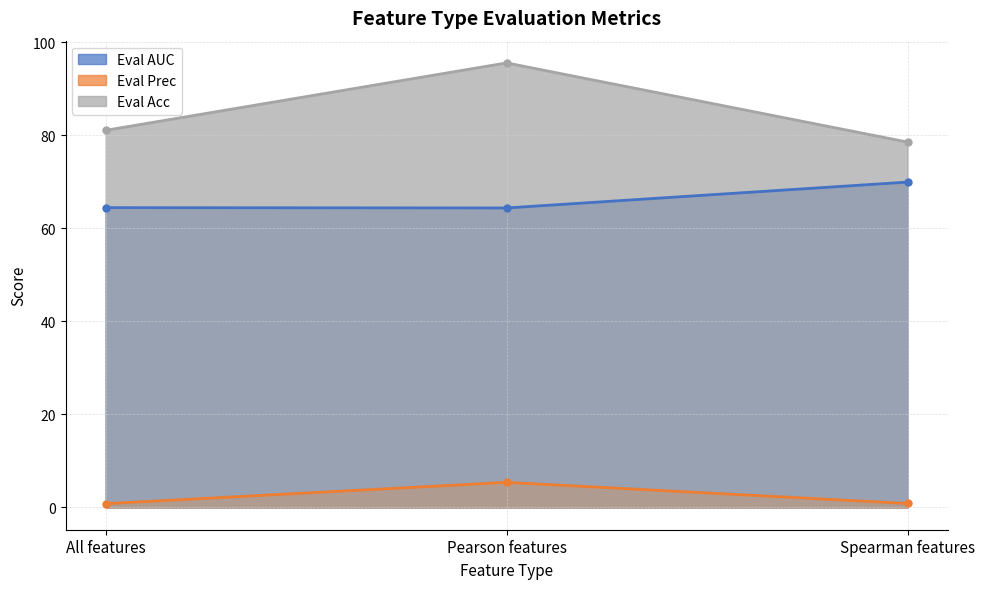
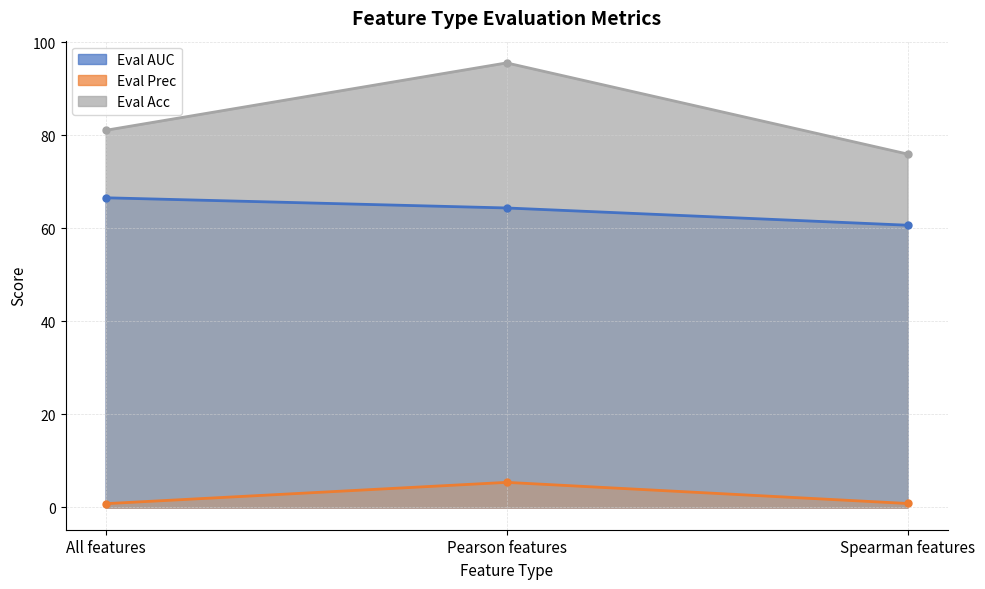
  {
    "Eval AUC": {
-     "All features": 64,
+     "All features": 67,
      "Pearson features": 64,
-     "Spearman features": 70
+     "Spearman features": 61
    },
    "Eval Prec": {
      "All features": 1,
      "Pearson features": 5,
      "Spearman features": 1
    },
    "Eval Acc": {
      "All features": 81,
      "Pearson features": 96,
-     "Spearman features": 79
+     "Spearman features": 76
    }
  }
